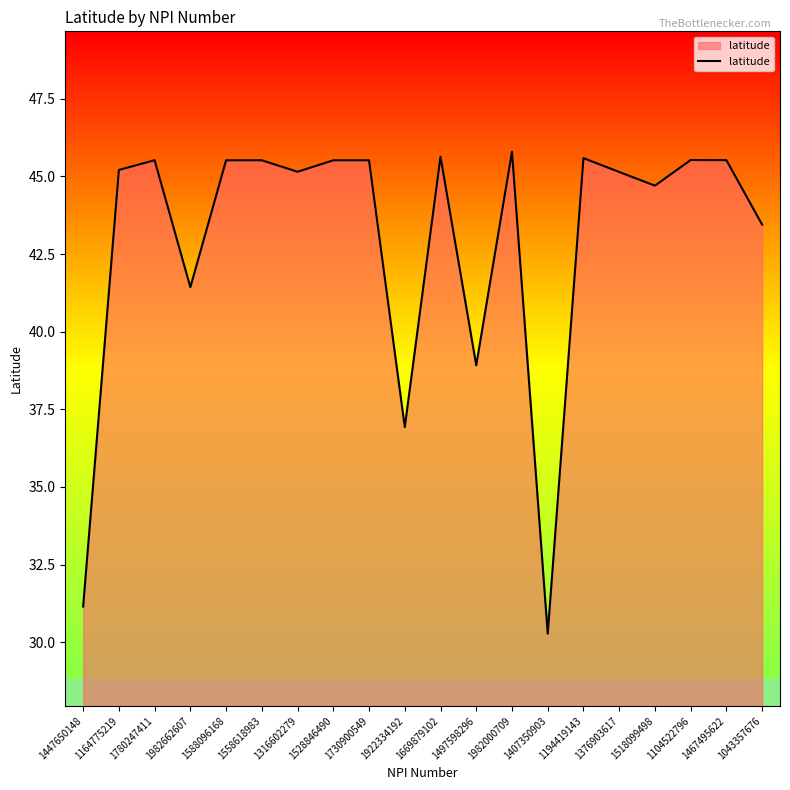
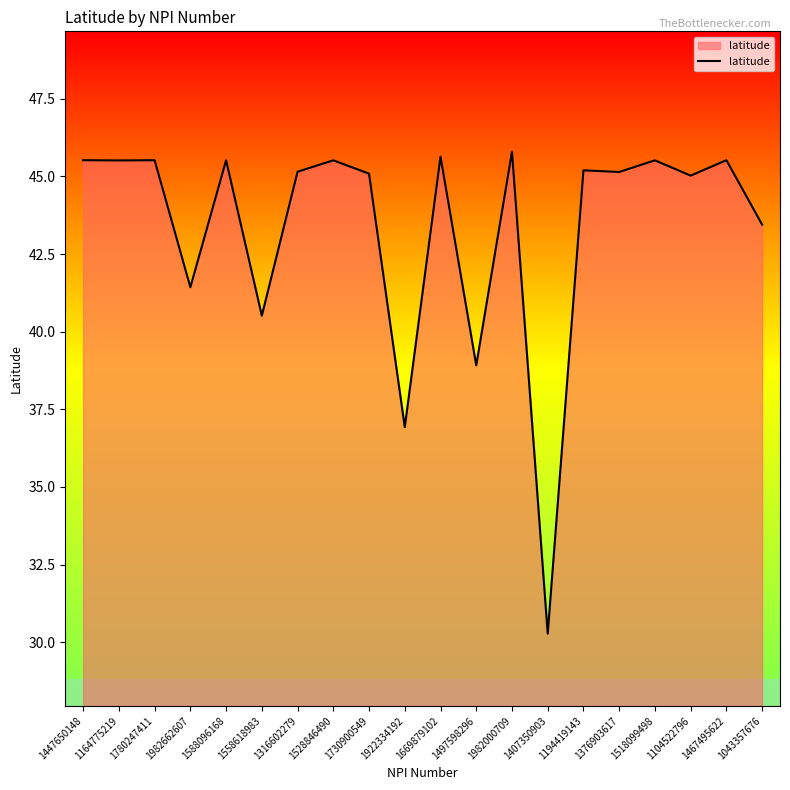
  {
-   "1447650148": 31.1,
-   "1164775219": 45.2,
+   "1447650148": 45.5,
+   "1164775219": 45.5,
    "1780247411": 45.5,
    "1982662607": 41.4,
    "1588096168": 45.5,
-   "1558618983": 45.5,
+   "1558618983": 40.5,
    "1316602279": 45.2,
    "1528846490": 45.5,
-   "1730900549": 45.5,
+   "1730900549": 45.1,
    "1922334192": 36.9,
    "1669879102": 45.6,
    "1497598296": 38.9,
    "1982000709": 45.8,
    "1407350903": 30.3,
-   "1194419143": 45.6,
+   "1194419143": 45.2,
    "1376903617": 45.1,
-   "1518099498": 44.7,
-   "1104522796": 45.5,
+   "1518099498": 45.5,
+   "1104522796": 45.0,
    "1467495622": 45.5,
    "1043357676": 43.4
  }
